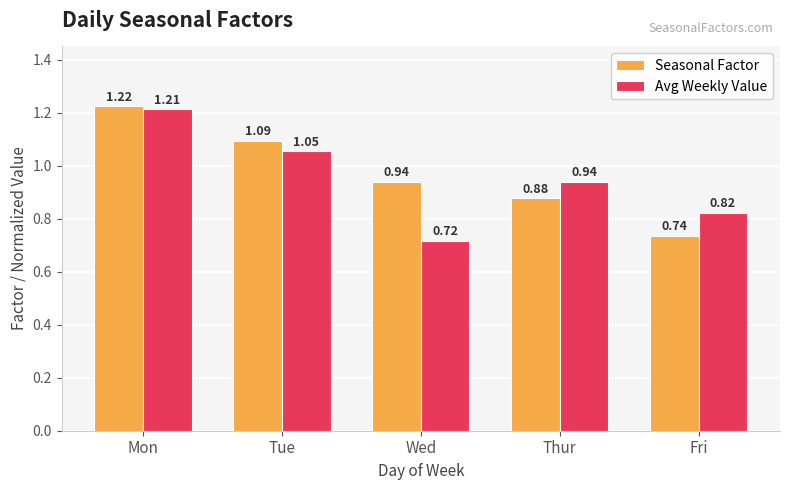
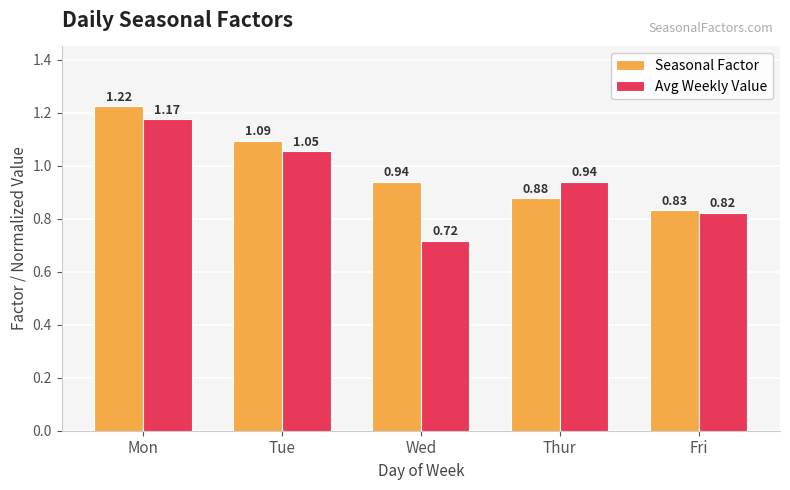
  {
    "Seasonal Factor": {
      "Mon": 1.22,
      "Tue": 1.09,
      "Wed": 0.94,
      "Thur": 0.88,
-     "Fri": 0.74
+     "Fri": 0.83
    },
    "Avg Weekly Value": {
-     "Mon": 1.21,
+     "Mon": 1.17,
      "Tue": 1.05,
      "Wed": 0.72,
      "Thur": 0.94,
      "Fri": 0.82
    }
  }
